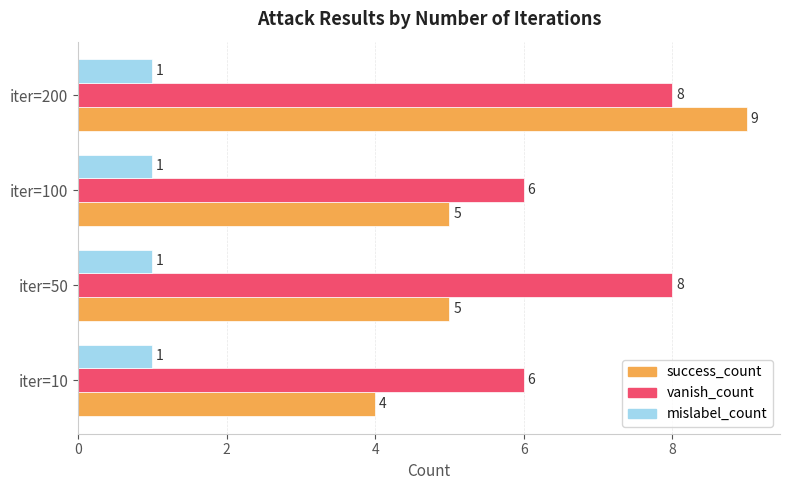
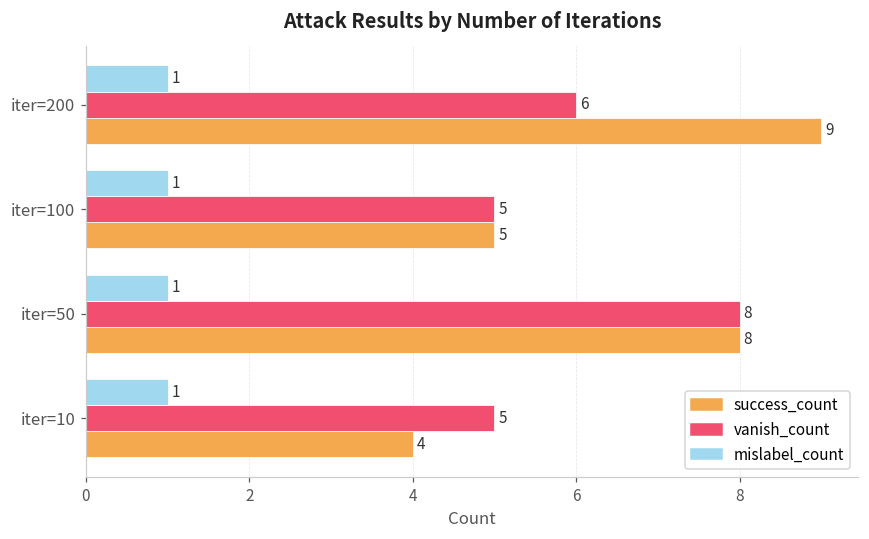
  {
    "success_count": {
      "iter=200": 9,
      "iter=100": 5,
-     "iter=50": 5,
+     "iter=50": 8,
      "iter=10": 4
    },
    "vanish_count": {
-     "iter=200": 8,
-     "iter=100": 6,
+     "iter=200": 6,
+     "iter=100": 5,
      "iter=50": 8,
-     "iter=10": 6
+     "iter=10": 5
    },
    "mislabel_count": {
      "iter=200": 1,
      "iter=100": 1,
      "iter=50": 1,
      "iter=10": 1
    }
  }
